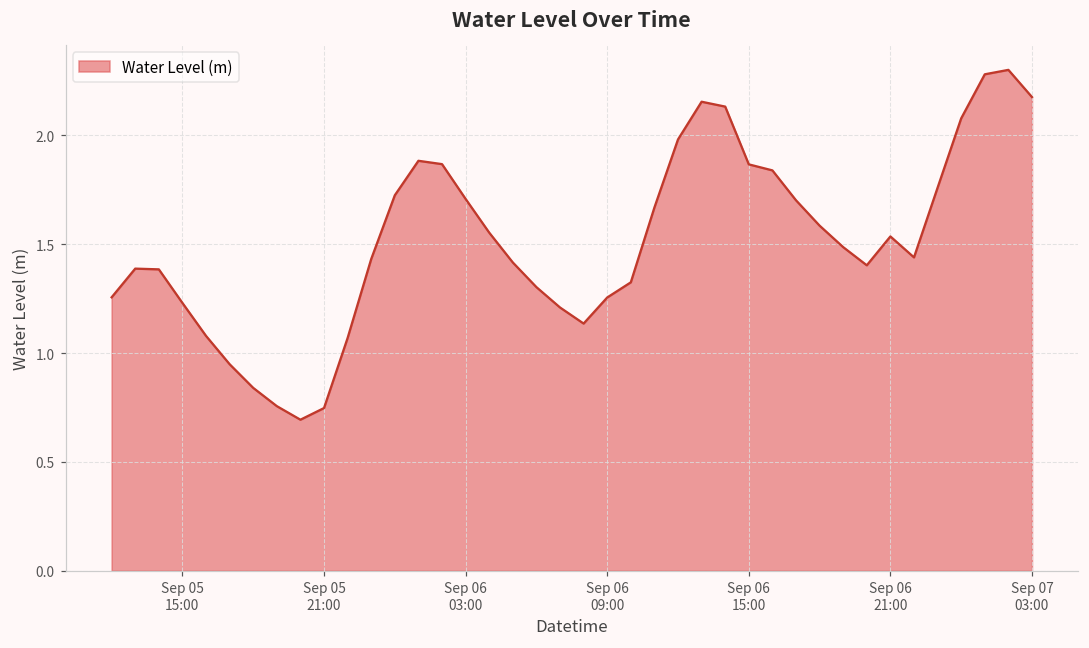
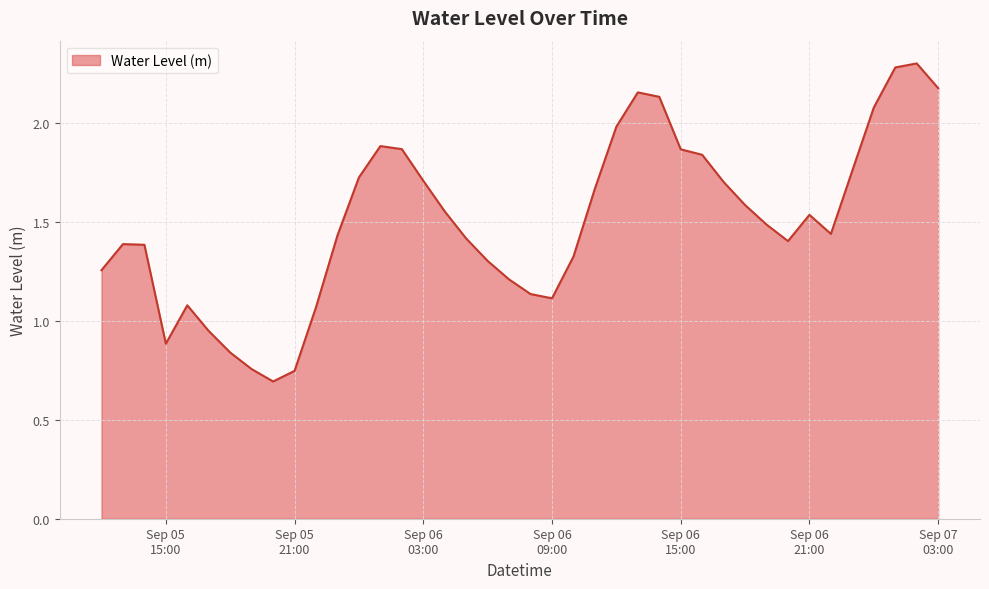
  {
-   "Sep 05 15:00": 1.23,
+   "Sep 05 15:00": 0.88,
    "Sep 05 21:00": 0.75,
    "Sep 06 03:00": 1.71,
-   "Sep 06 09:00": 1.26,
+   "Sep 06 09:00": 1.11,
    "Sep 06 15:00": 1.87,
    "Sep 06 21:00": 1.54,
    "Sep 07 03:00": 2.18
  }
